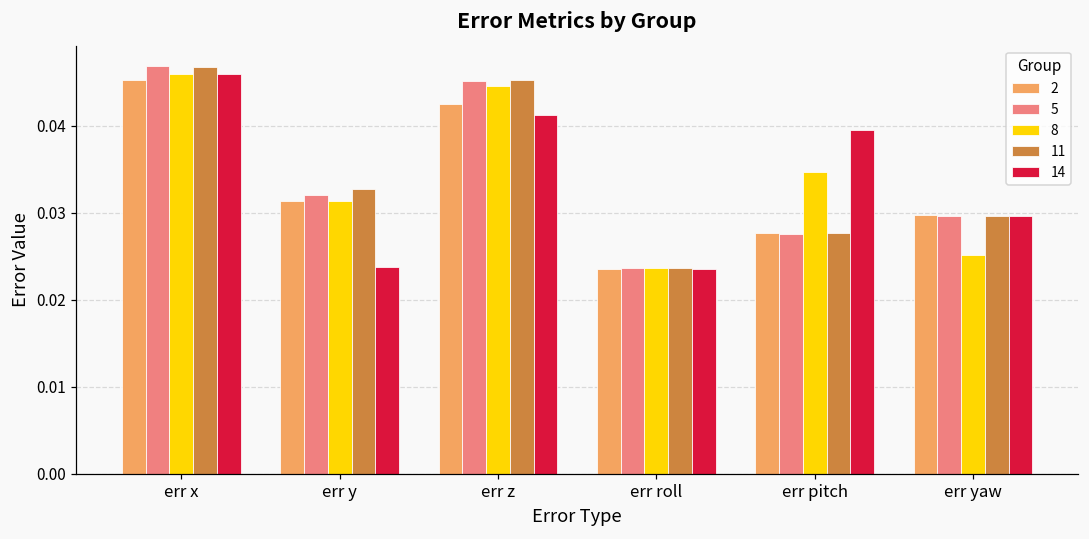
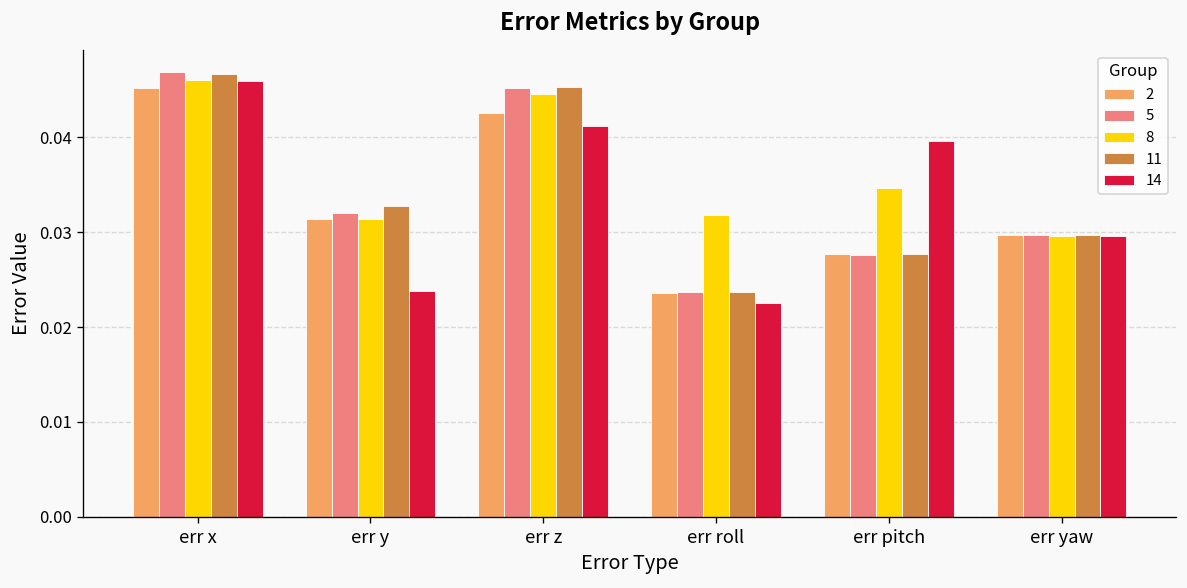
  {
    "8": {
      "err x": 0.046,
      "err y": 0.031,
      "err z": 0.045,
-     "err roll": 0.024,
+     "err roll": 0.032,
      "err pitch": 0.035,
-     "err yaw": 0.025
+     "err yaw": 0.030
    },
    "14": {
      "err x": 0.046,
      "err y": 0.024,
      "err z": 0.041,
-     "err roll": 0.024,
+     "err roll": 0.023,
      "err pitch": 0.040,
      "err yaw": 0.030
    }
  }
